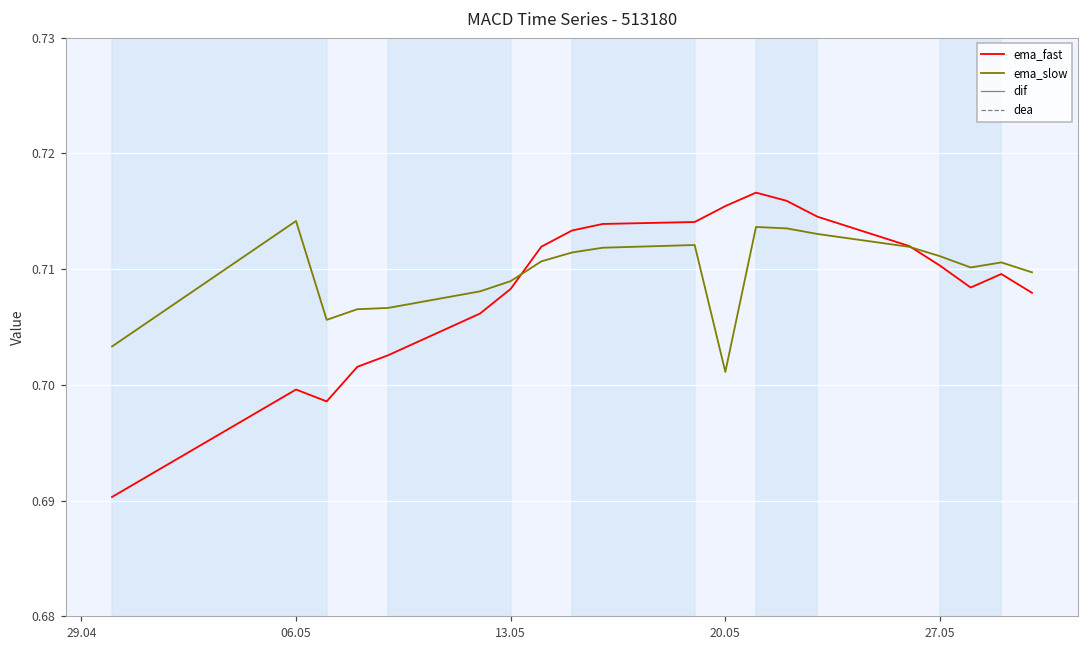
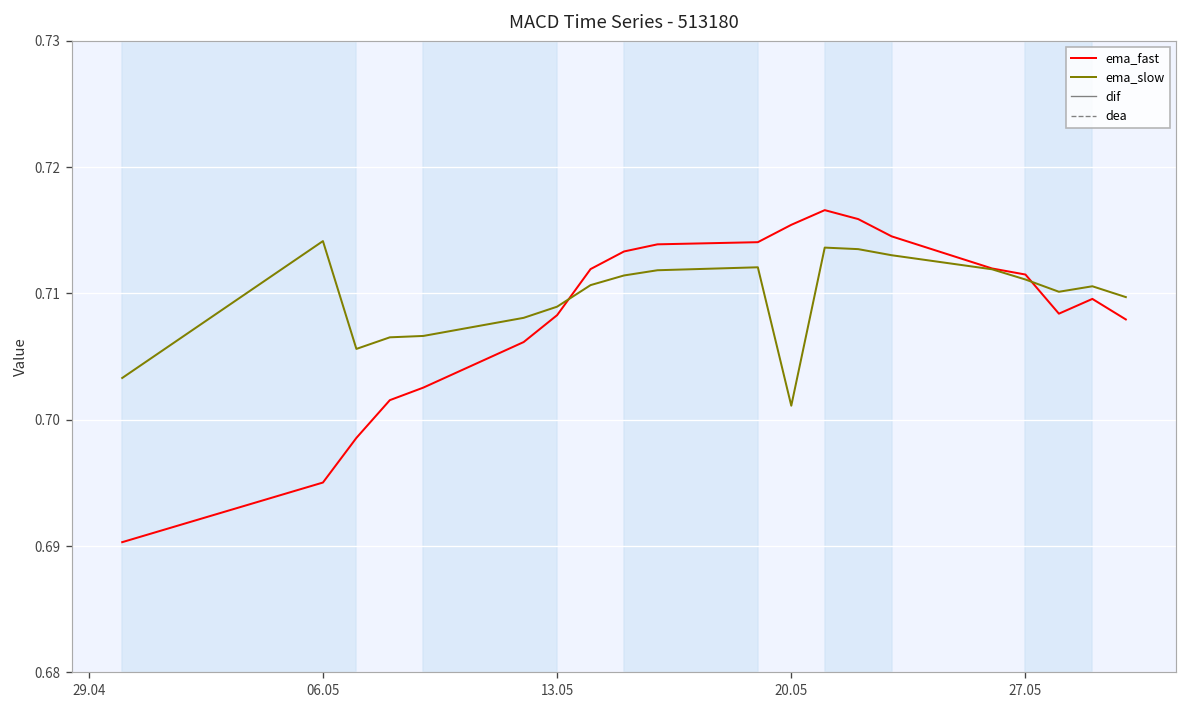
  {
    "ema_fast": {
-     "06.05": 0.6996,
+     "06.05": 0.6950,
      "13.05": 0.7083,
      "20.05": 0.7154,
-     "27.05": 0.7103
+     "27.05": 0.7115
    },
    "ema_slow": {
      "06.05": 0.7142,
      "13.05": 0.7090,
      "20.05": 0.7011,
      "27.05": 0.7111
    }
  }
